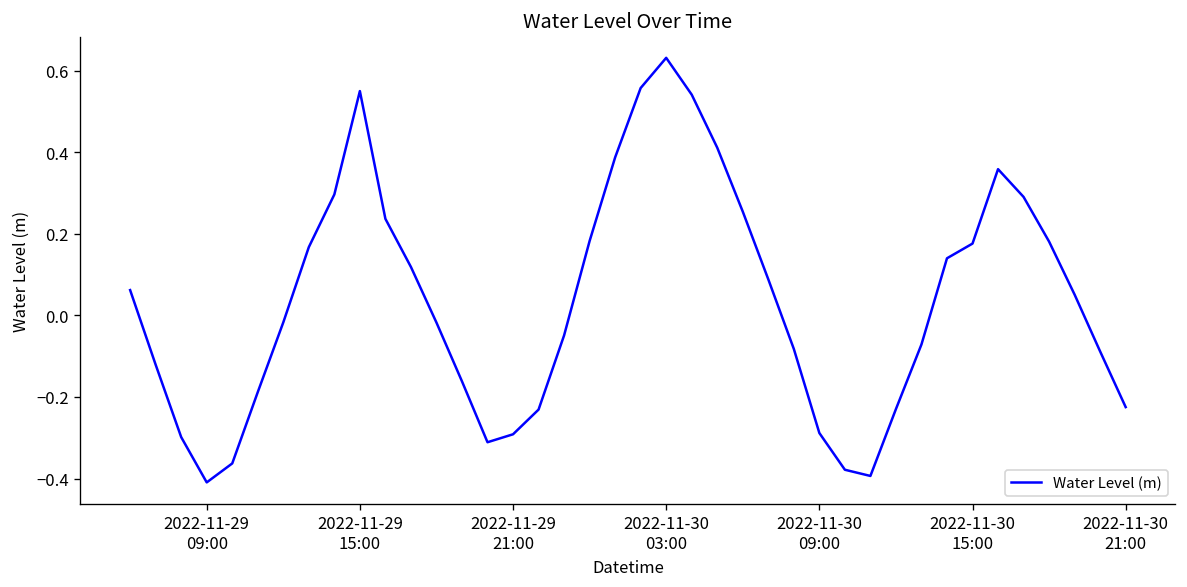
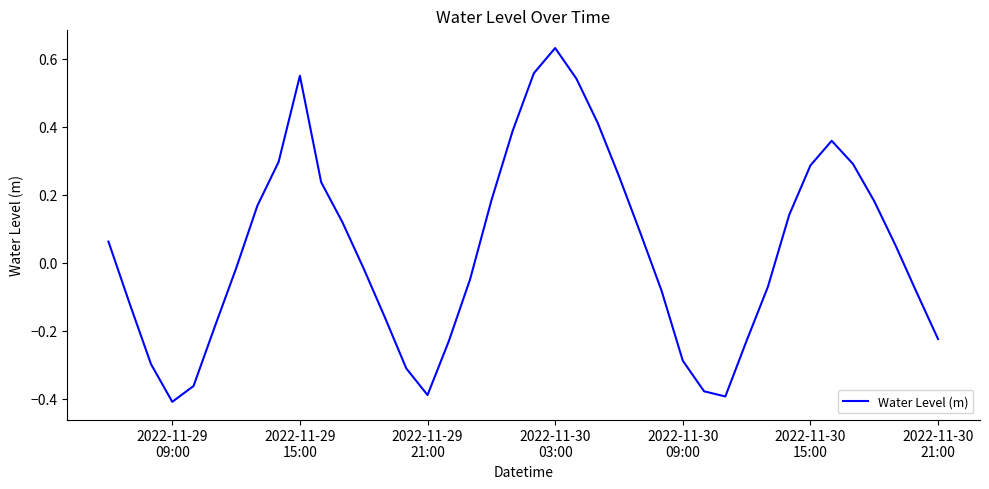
  {
    "2022-11-29 09:00": -0.41,
    "2022-11-29 15:00": 0.55,
-   "2022-11-29 21:00": -0.29,
+   "2022-11-29 21:00": -0.39,
    "2022-11-30 03:00": 0.63,
    "2022-11-30 09:00": -0.29,
-   "2022-11-30 15:00": 0.18,
+   "2022-11-30 15:00": 0.29,
    "2022-11-30 21:00": -0.22
  }
